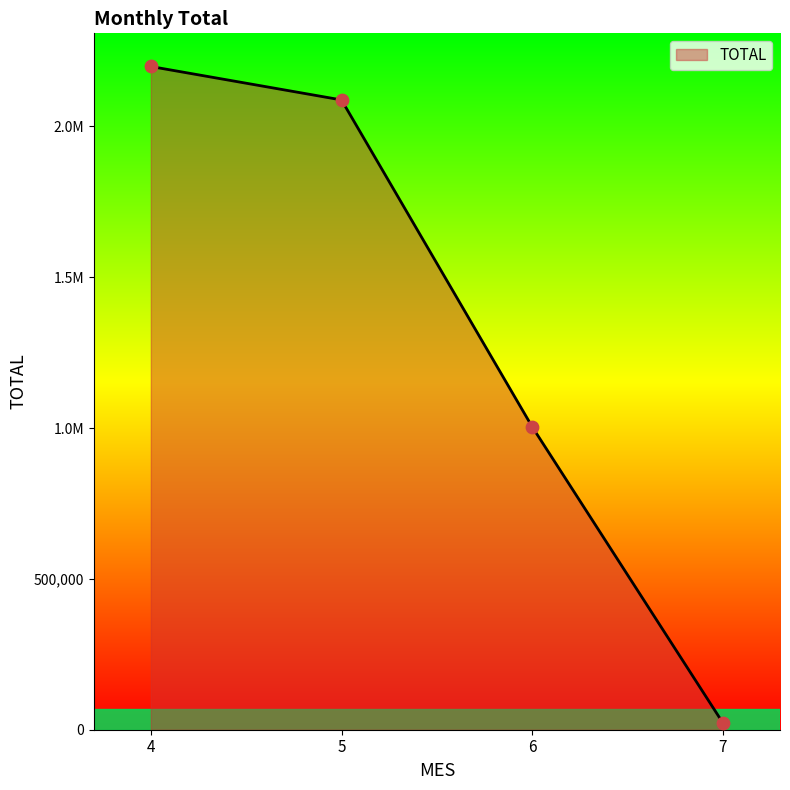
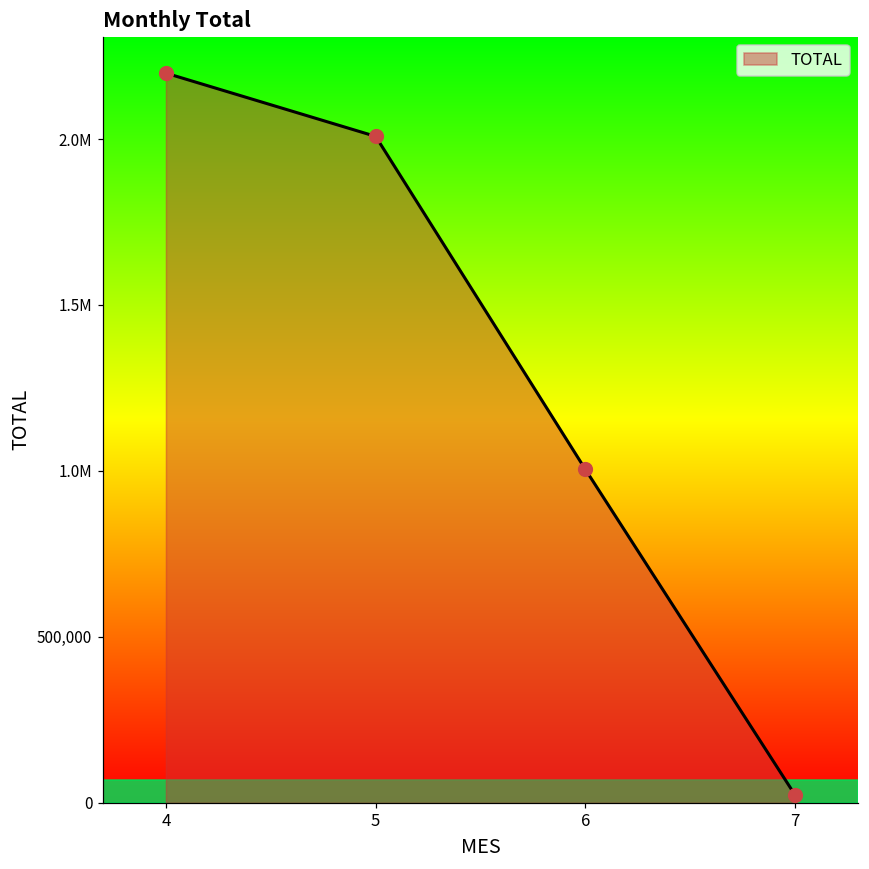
  {
    "4": "2,200,000",
-   "5": "2,090,000",
+   "5": "2,010,000",
    "6": "1,000,000"
  }
